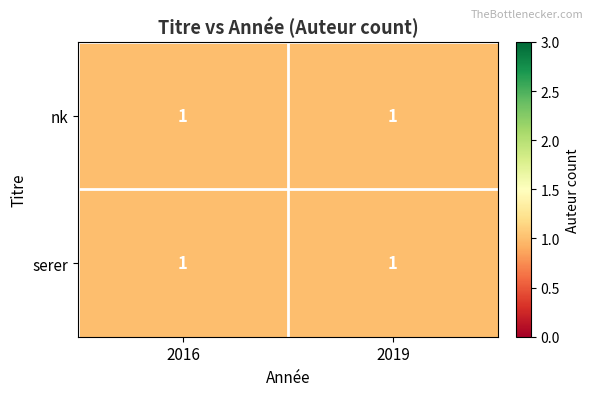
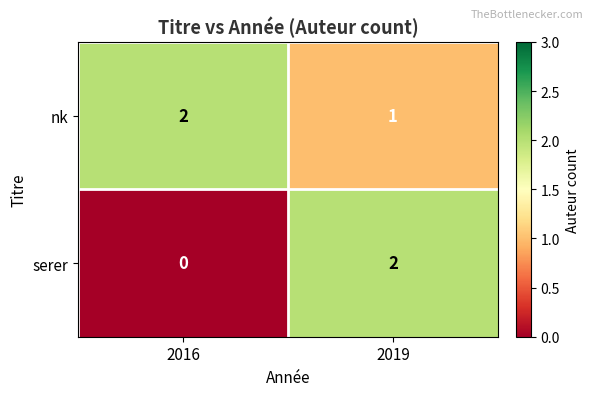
  {
    "nk": {
-     "2016": 1,
+     "2016": 2,
      "2019": 1
    },
    "serer": {
-     "2016": 1,
-     "2019": 1
+     "2016": 0,
+     "2019": 2
    }
  }
